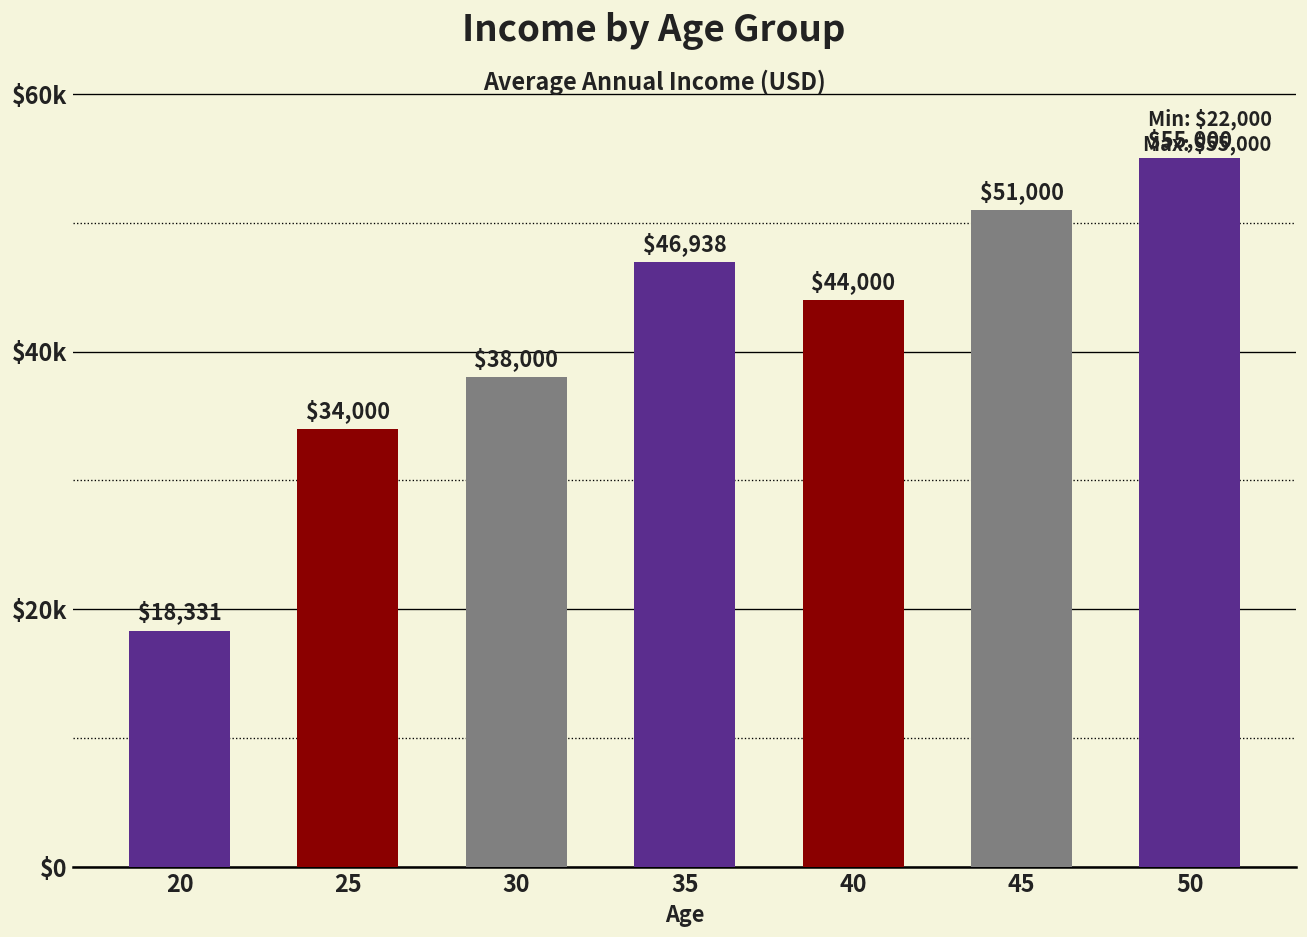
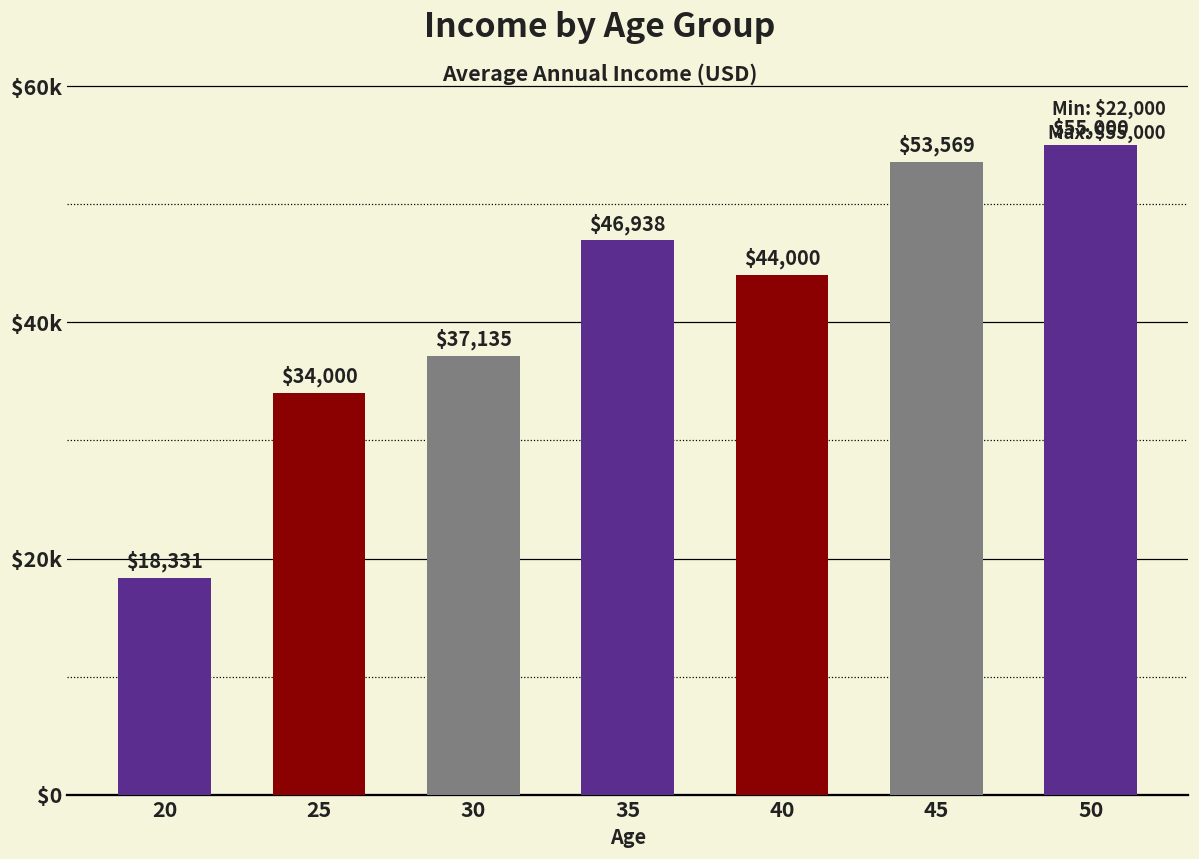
  {
    "20": "$18,331",
    "25": "$34,000",
-   "30": "$38,000",
+   "30": "$37,135",
    "35": "$46,938",
    "40": "$44,000",
-   "45": "$51,000",
+   "45": "$53,569",
    "50": "$55,000"
  }
